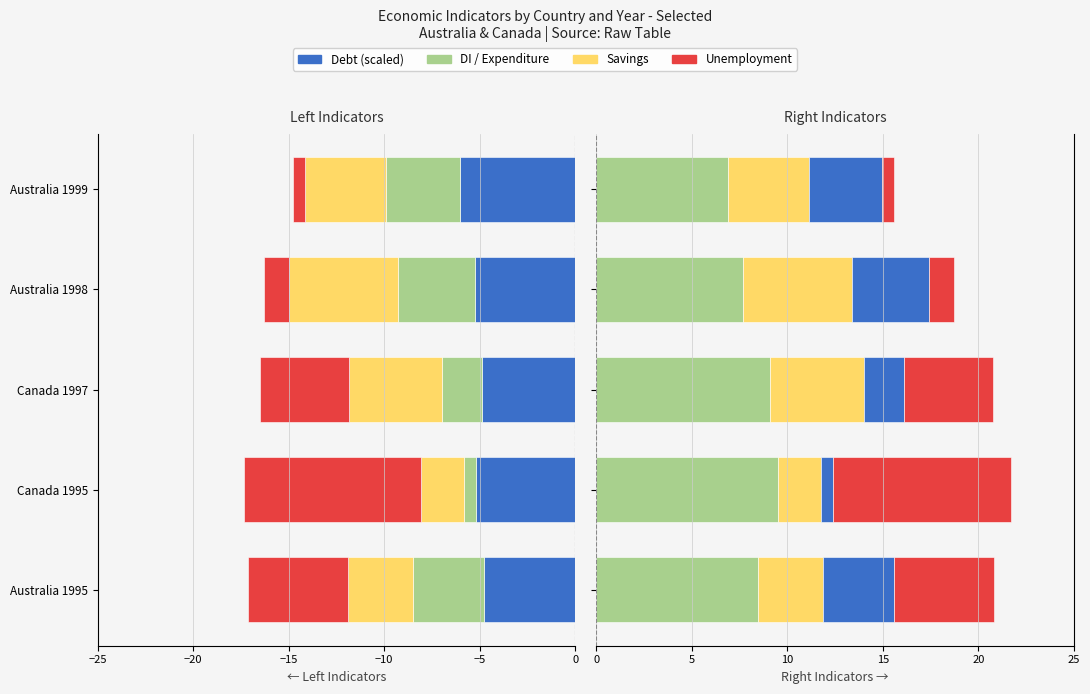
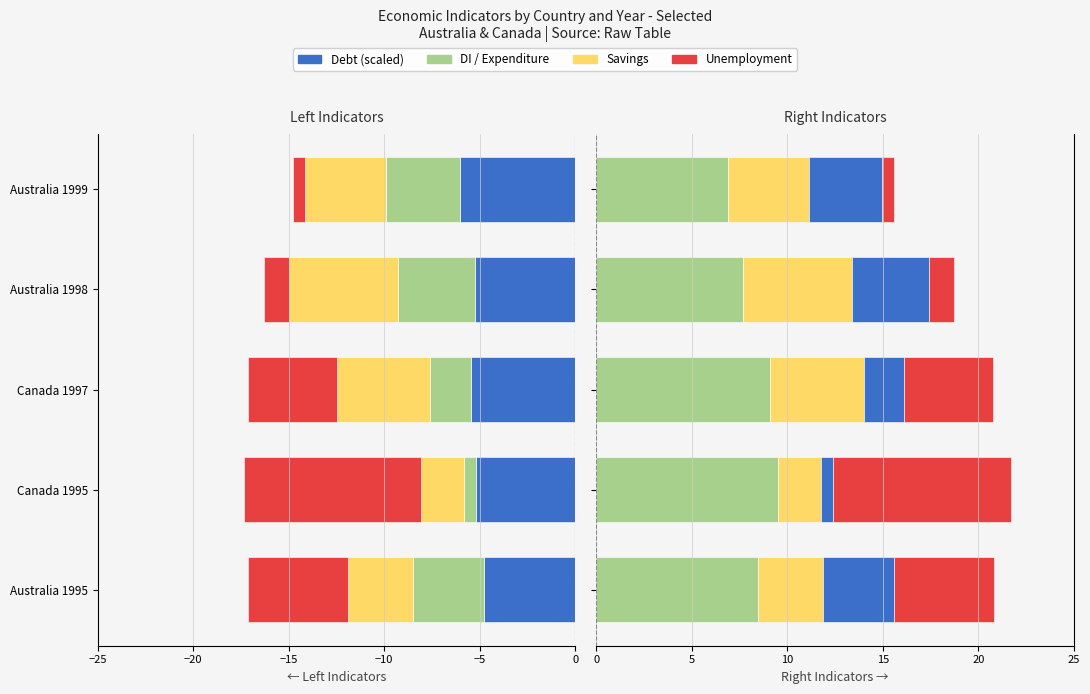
  {
    "Left Indicators": {
      "Debt (scaled)": {
        "Australia 1999": -6.1,
        "Australia 1998": -5.2,
-       "Canada 1997": -4.9,
+       "Canada 1997": -5.5,
        "Canada 1995": -5.2,
        "Australia 1995": -4.8
      }
    }
  }
